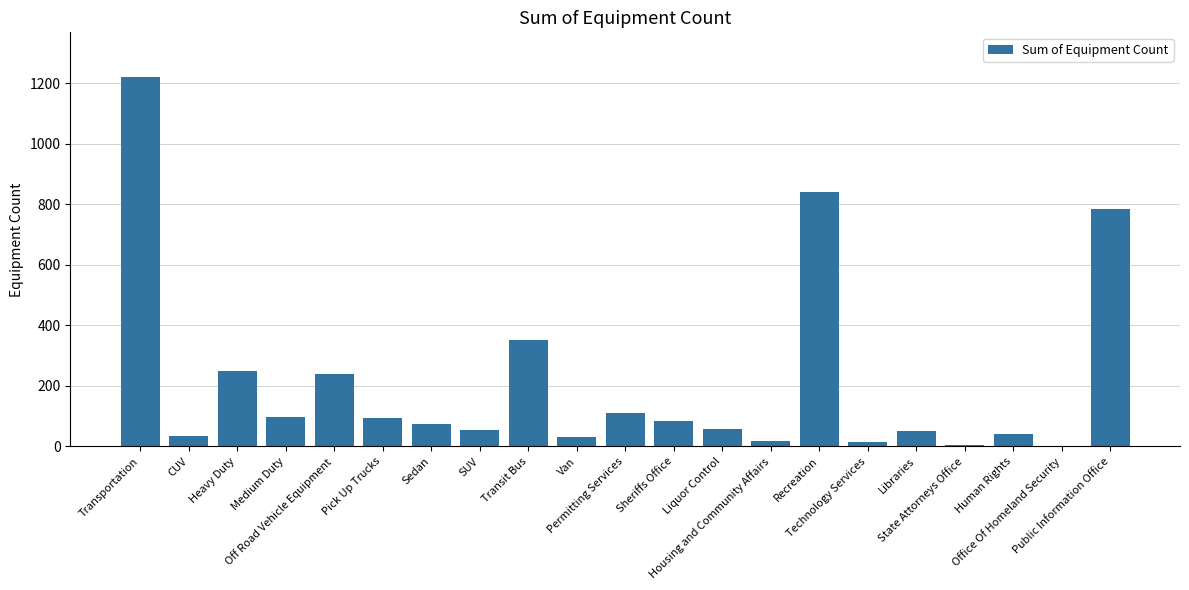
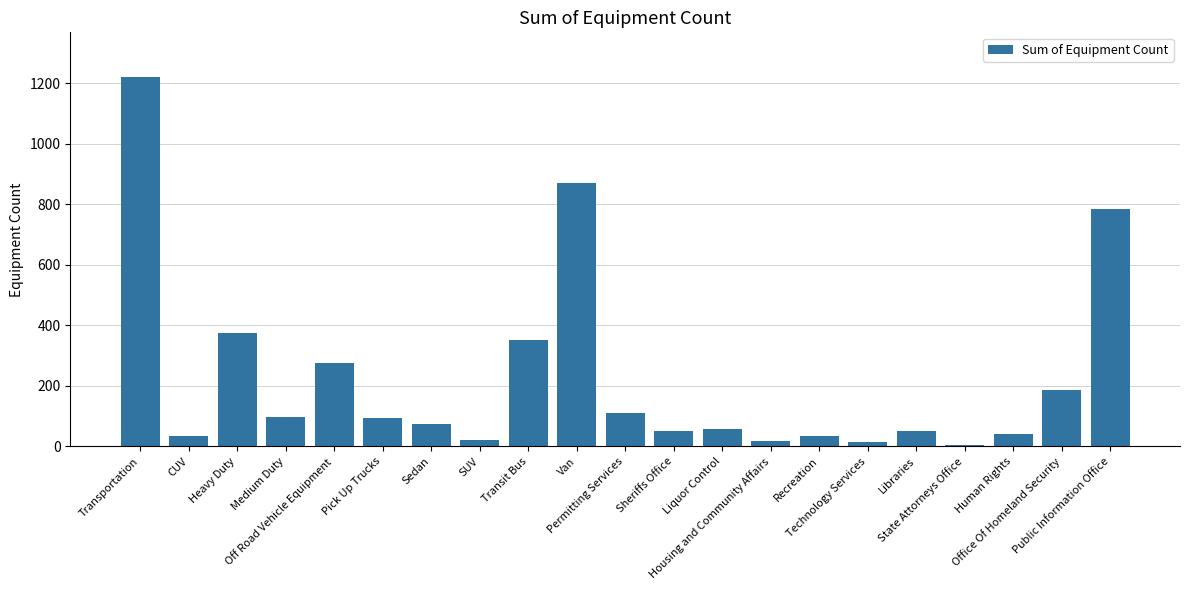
  {
    "Transportation": 1220,
    "CUV": 30,
-   "Heavy Duty": 250,
+   "Heavy Duty": 380,
    "Medium Duty": 100,
-   "Off Road Vehicle Equipment": 240,
+   "Off Road Vehicle Equipment": 280,
    "Pick Up Trucks": 90,
    "Sedan": 70,
-   "SUV": 50,
+   "SUV": 20,
    "Transit Bus": 350,
-   "Van": 30,
+   "Van": 870,
    "Permitting Services": 110,
-   "Sheriffs Office": 90,
+   "Sheriffs Office": 50,
    "Liquor Control": 60,
    "Housing and Community Affairs": 20,
-   "Recreation": 840,
+   "Recreation": 40,
    "Technology Services": 20,
    "Libraries": 50,
    "Human Rights": 40,
-   "Office Of Homeland Security": 0,
+   "Office Of Homeland Security": 190,
    "Public Information Office": 780
  }
